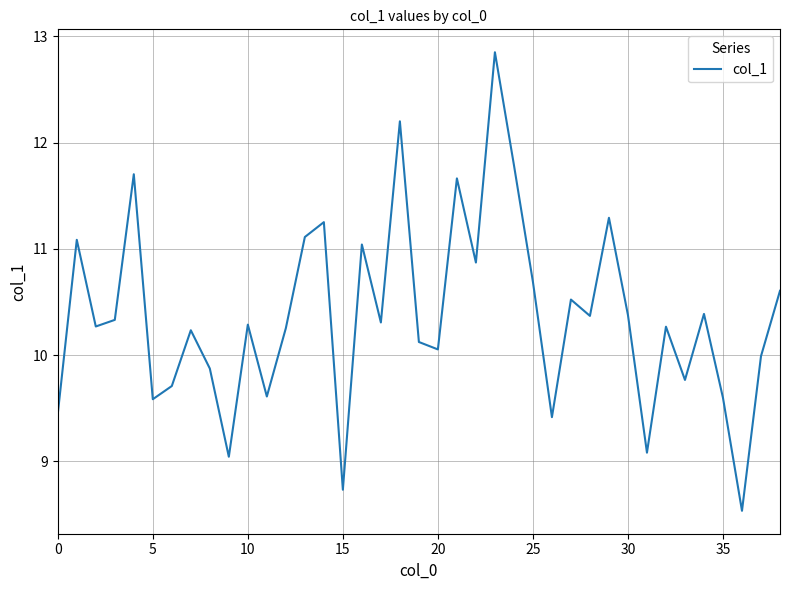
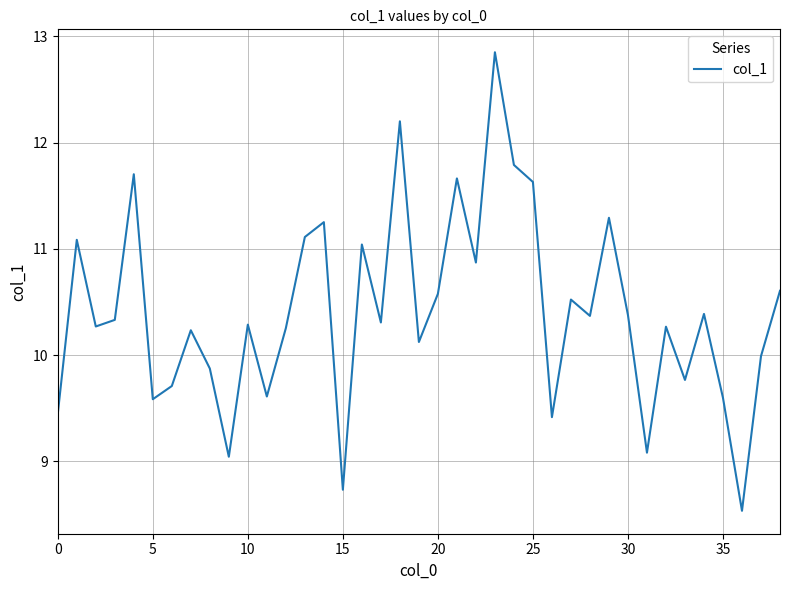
  {
    "0": 9.45,
    "5": 9.59,
    "10": 10.29,
    "15": 8.73,
-   "20": 10.05,
-   "25": 10.69,
+   "20": 10.58,
+   "25": 11.63,
    "30": 10.38,
    "35": 9.60
  }
